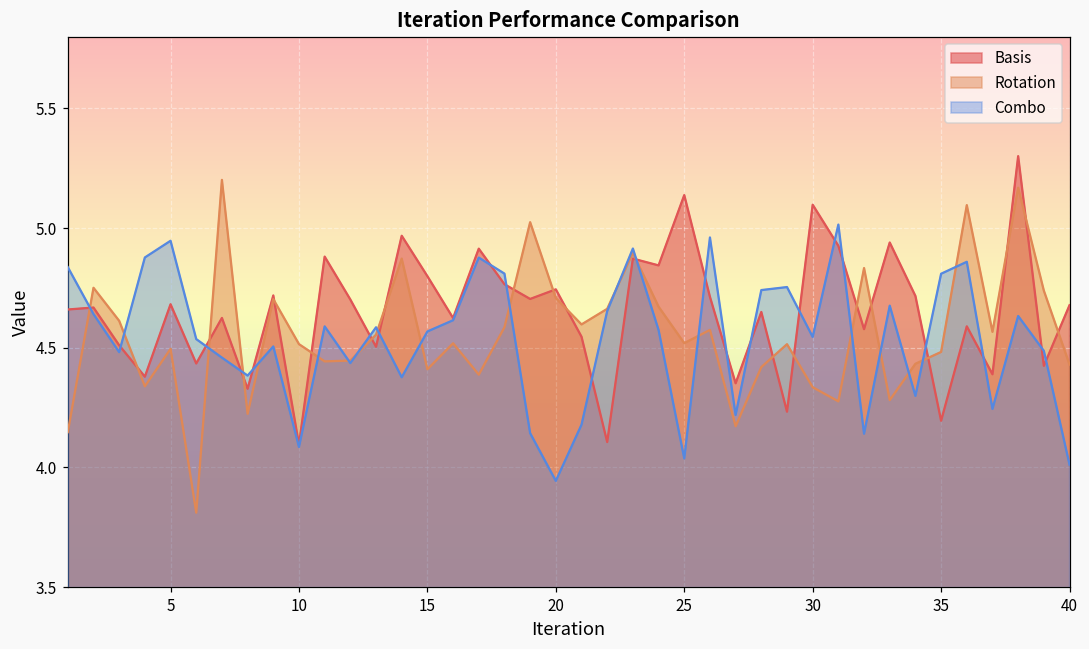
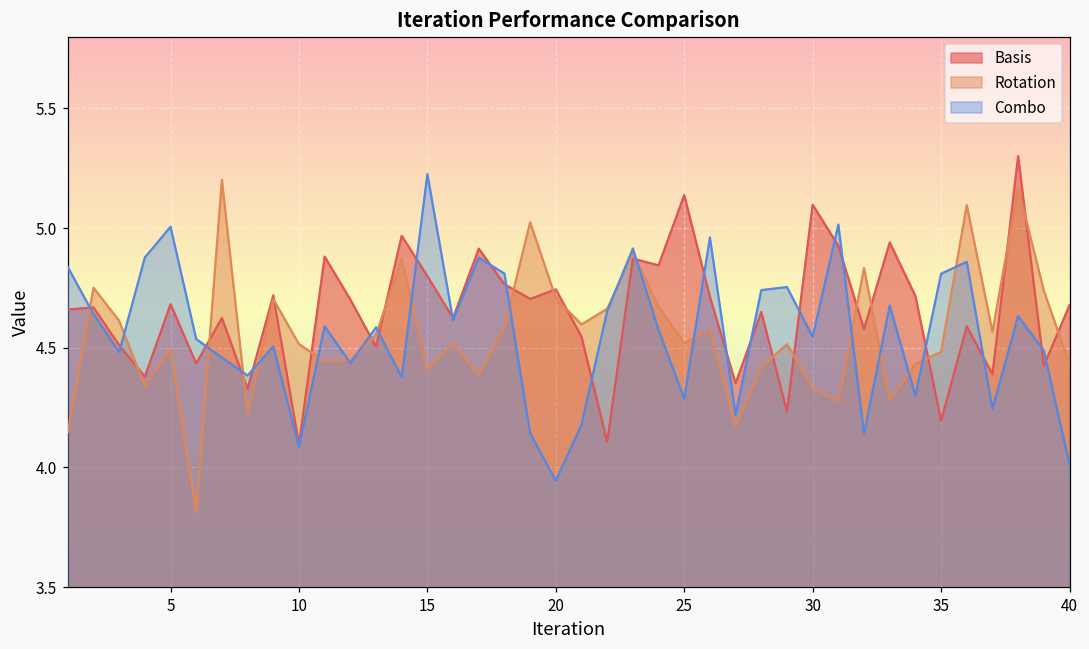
  {
    "Combo": {
-     "5": 4.95,
-     "15": 4.57,
+     "5": 5.01,
+     "15": 5.23,
      "20": 3.94,
-     "25": 4.04,
+     "25": 4.29,
      "30": 4.55,
      "35": 4.81,
      "40": 4.01
    }
  }
